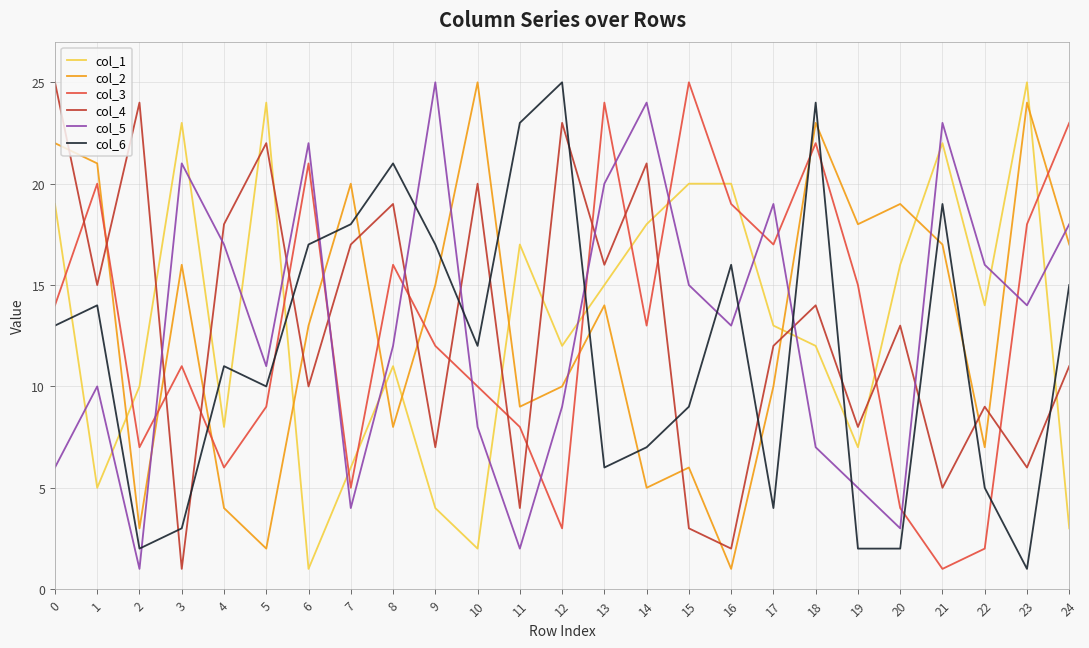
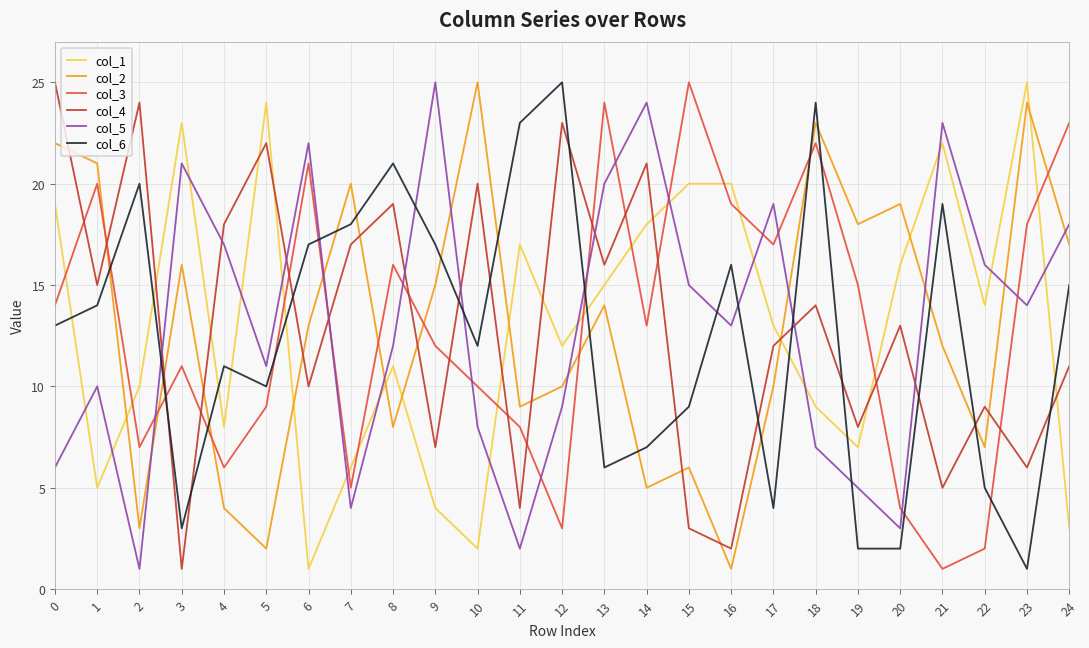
  {
    "col_1": {
      "0": 19,
      "1": 5,
      "2": 10,
      "3": 23,
      "4": 8,
      "5": 24,
      "6": 1,
      "7": 6,
      "8": 11,
      "9": 4,
      "10": 2,
      "11": 17,
      "12": 12,
      "13": 15,
      "14": 18,
      "15": 20,
      "16": 20,
      "17": 13,
-     "18": 12,
+     "18": 9,
      "19": 7,
      "20": 16,
      "21": 22,
      "22": 14,
      "23": 25,
      "24": 3
    },
    "col_2": {
      "0": 22,
      "1": 21,
      "2": 3,
      "3": 16,
      "4": 4,
      "5": 2,
      "6": 13,
      "7": 20,
      "8": 8,
      "9": 15,
      "10": 25,
      "11": 9,
      "12": 10,
      "13": 14,
      "14": 5,
      "15": 6,
      "16": 1,
      "17": 10,
      "18": 23,
      "19": 18,
      "20": 19,
-     "21": 17,
+     "21": 12,
      "22": 7,
      "23": 24,
      "24": 17
    },
    "col_5": {
      "0": 6,
      "1": 10,
      "2": 1,
      "3": 21,
      "4": 17,
      "5": 11,
      "6": 22,
      "7": 4,
      "8": 12,
      "9": 25,
      "10": 8,
      "11": 2,
      "12": 9,
      "13": 20,
      "14": 24,
      "15": 15,
      "16": 13,
      "17": 19,
      "18": 7,
      "19": 5,
      "20": 3,
      "21": 23,
      "22": 16,
      "23": 14,
      "24": 18
    },
    "col_6": {
      "0": 13,
      "1": 14,
-     "2": 2,
+     "2": 20,
      "3": 3,
      "4": 11,
      "5": 10,
      "6": 17,
      "7": 18,
      "8": 21,
      "9": 17,
      "10": 12,
      "11": 23,
      "12": 25,
      "13": 6,
      "14": 7,
      "15": 9,
      "16": 16,
      "17": 4,
      "18": 24,
      "19": 2,
      "20": 2,
      "21": 19,
      "22": 5,
      "23": 1,
      "24": 15
    }
  }
